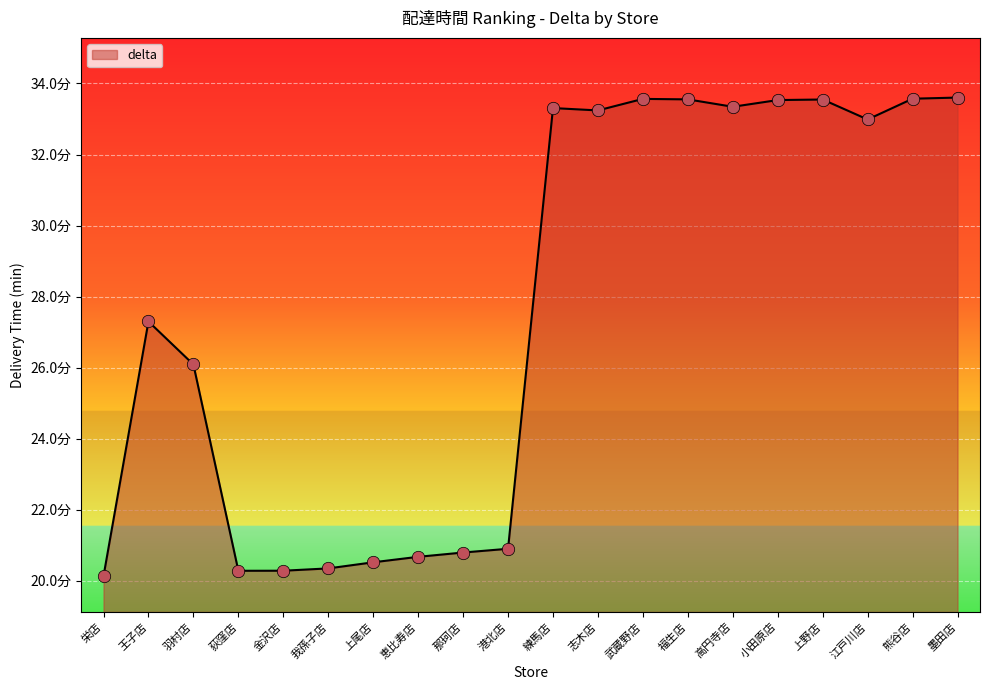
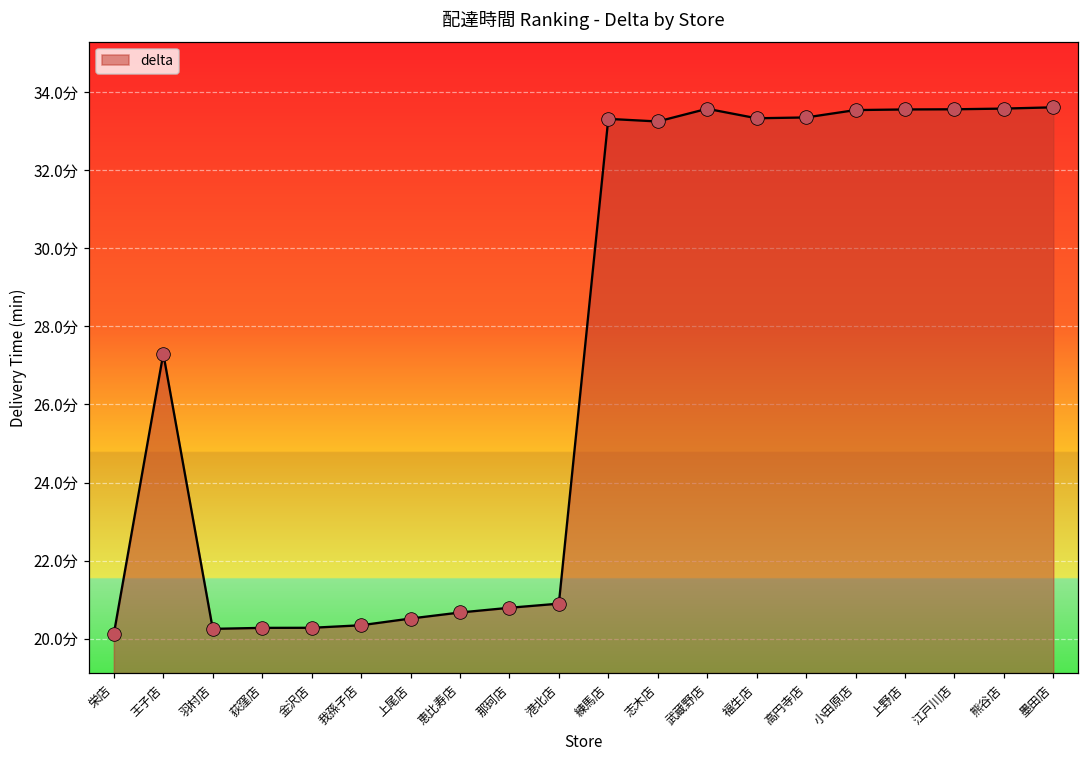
  {
    "栄店": "20.1分",
    "王子店": "27.3分",
-   "羽村店": "26.1分",
+   "羽村店": "20.3分",
    "荻窪店": "20.3分",
    "金沢店": "20.3分",
    "我孫子店": "20.3分",
    "上尾店": "20.5分",
    "恵比寿店": "20.7分",
    "那珂店": "20.8分",
    "港北店": "20.9分",
    "練馬店": "33.3分",
    "志木店": "33.2分",
    "武蔵野店": "33.6分",
-   "福生店": "33.6分",
+   "福生店": "33.3分",
    "高円寺店": "33.3分",
    "小田原店": "33.5分",
    "上野店": "33.5分",
-   "江戸川店": "33.0分",
+   "江戸川店": "33.6分",
    "熊谷店": "33.6分",
    "墨田店": "33.6分"
  }
